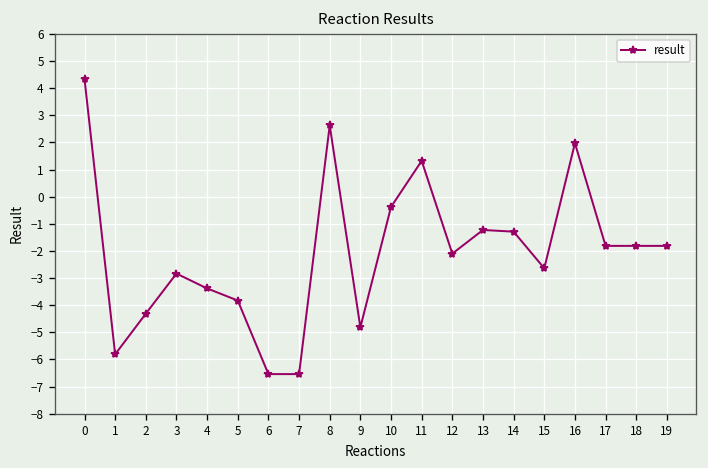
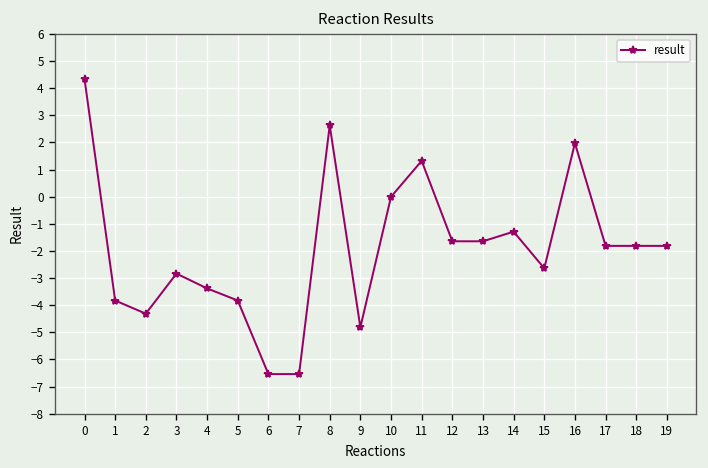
  {
    "0": 4.3,
-   "1": -5.8,
+   "1": -3.8,
    "2": -4.3,
    "3": -2.8,
    "4": -3.4,
    "5": -3.8,
    "6": -6.5,
    "7": -6.5,
    "8": 2.6,
    "9": -4.8,
-   "10": -0.4,
+   "10": 0.0,
    "11": 1.3,
-   "12": -2.1,
-   "13": -1.2,
+   "12": -1.6,
+   "13": -1.6,
    "14": -1.3,
    "15": -2.6,
    "16": 2.0,
    "17": -1.8,
    "18": -1.8,
    "19": -1.8
  }
